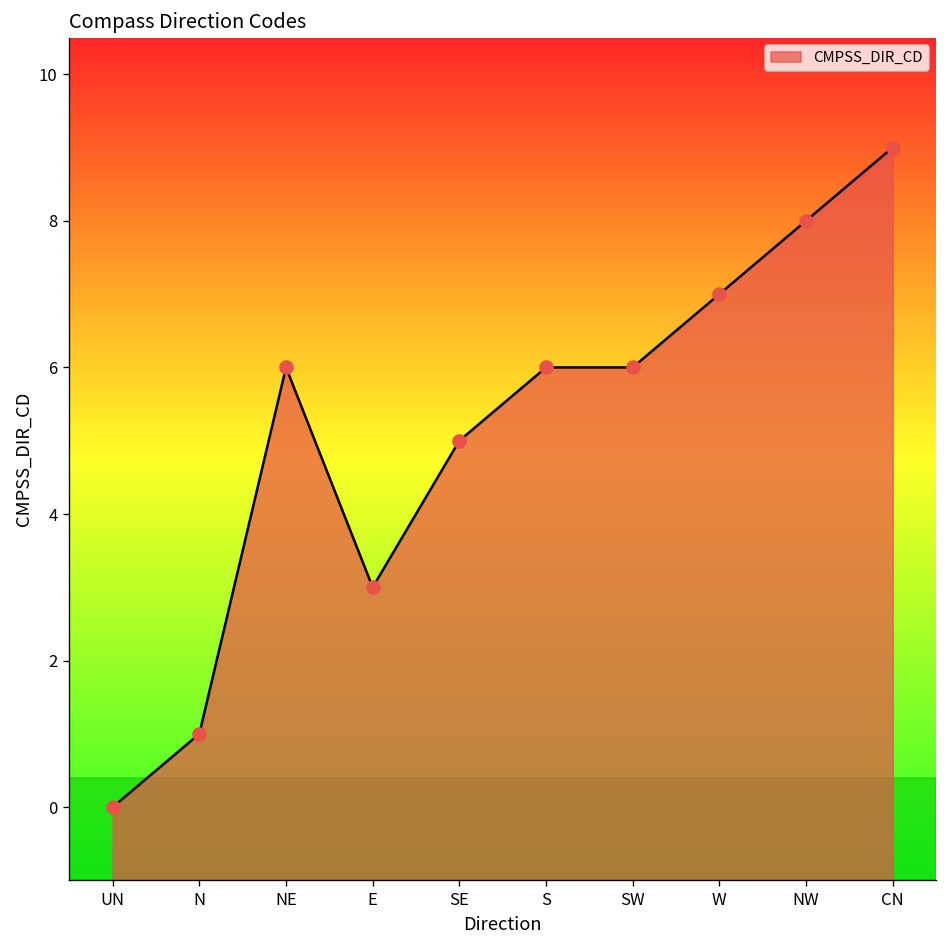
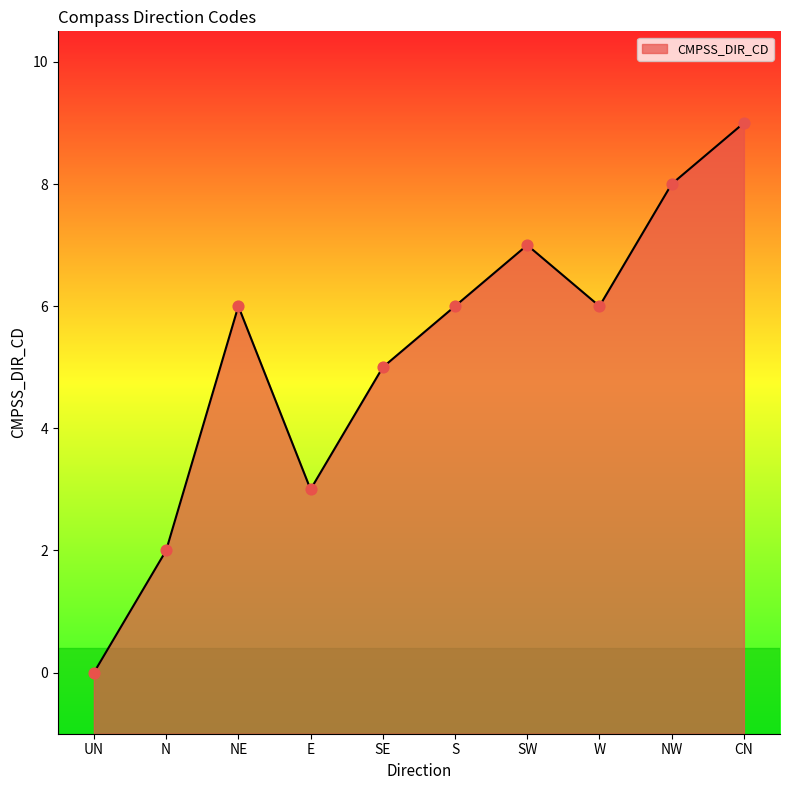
  {
-   "N": 1,
+   "N": 2,
    "NE": 6,
    "E": 3,
    "SE": 5,
    "S": 6,
-   "SW": 6,
-   "W": 7,
+   "SW": 7,
+   "W": 6,
    "NW": 8,
    "CN": 9
  }
